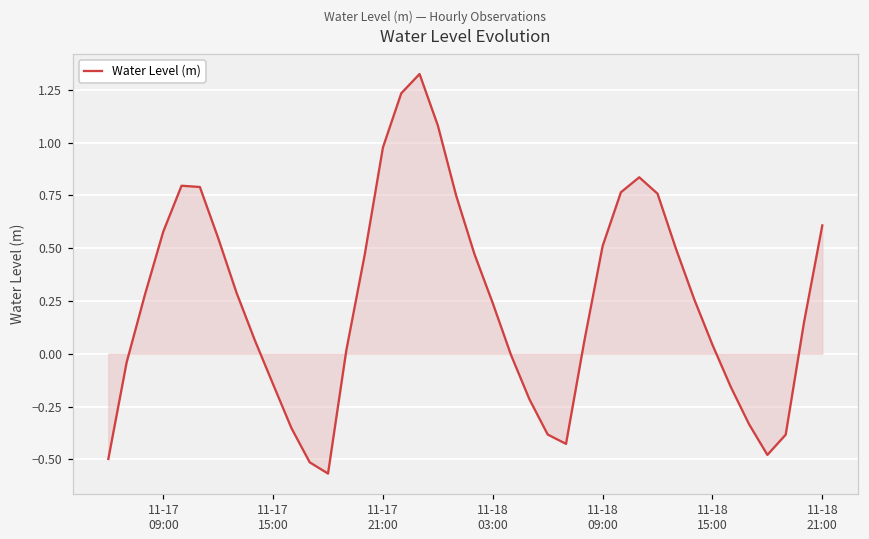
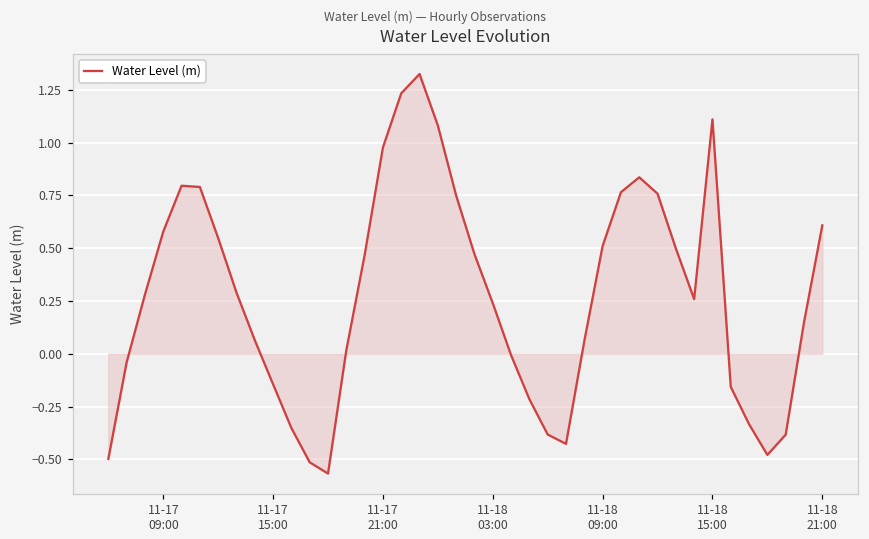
  {
    "Water Level (m)": {
      "11-17 15:00": -0.14,
-     "11-18 15:00": 0.04
+     "11-18 15:00": 1.11
    }
  }
